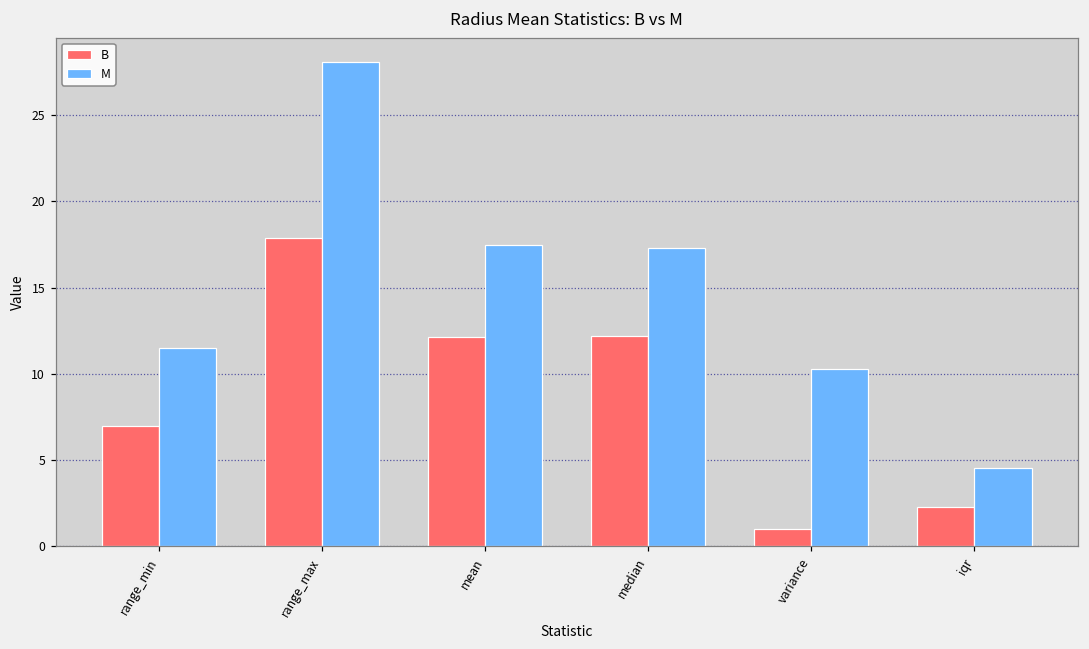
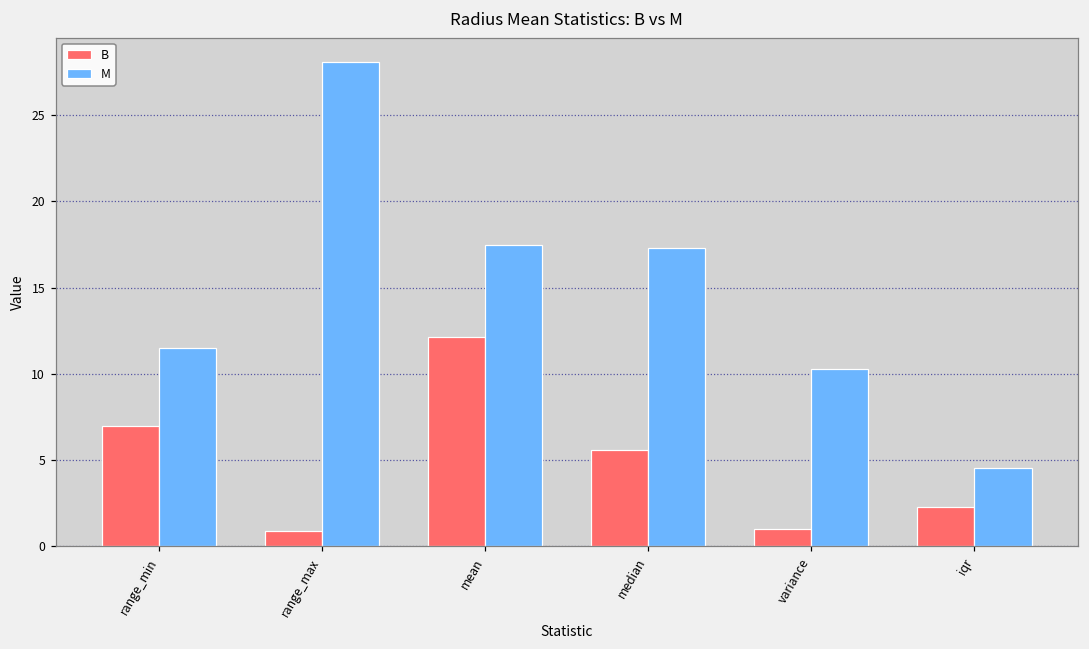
  {
    "B": {
      "range_min": 7.0,
-     "range_max": 17.9,
+     "range_max": 0.9,
      "mean": 12.1,
-     "median": 12.2,
+     "median": 5.6,
      "variance": 1.0,
      "iqr": 2.3
    },
    "M": {
      "range_min": 11.5,
      "range_max": 28.1,
      "mean": 17.5,
      "median": 17.3,
      "variance": 10.3,
      "iqr": 4.5
    }
  }
